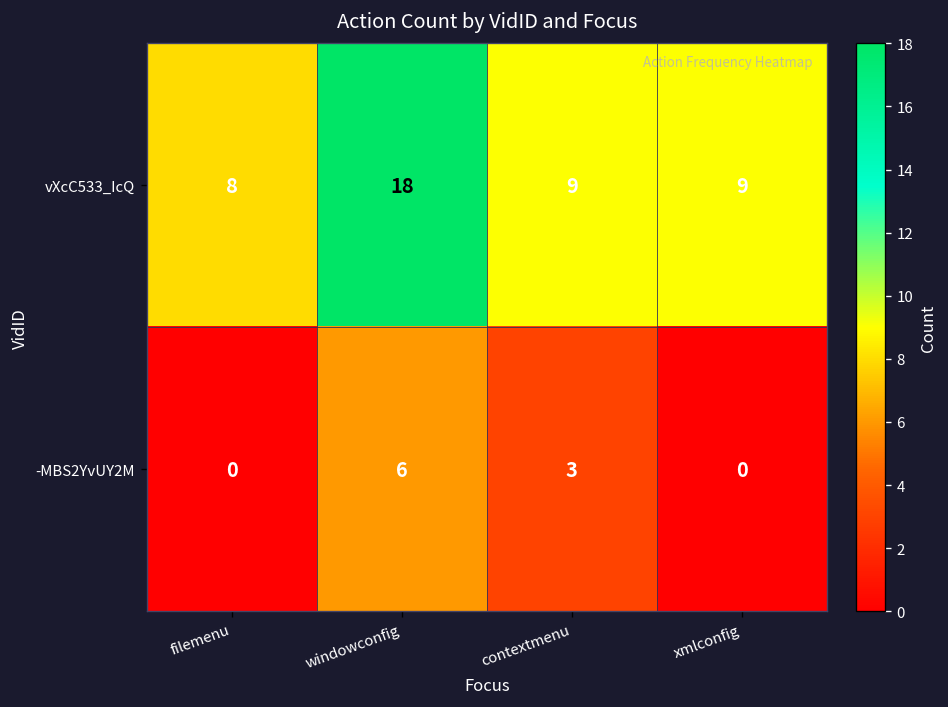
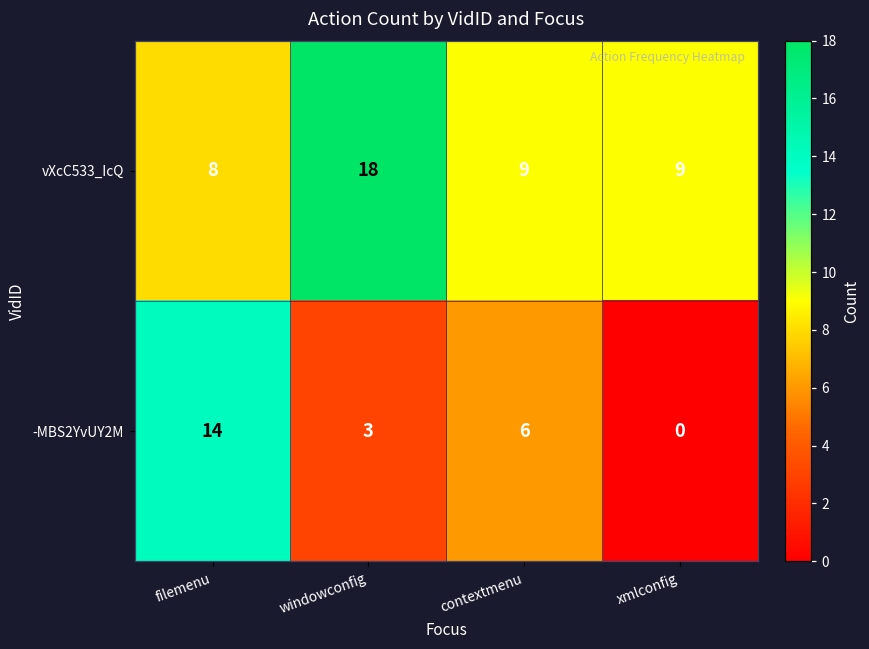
  {
    "vXcC533_IcQ": {
      "filemenu": 8,
      "windowconfig": 18,
      "contextmenu": 9
    },
    "-MBS2YvUY2M": {
-     "filemenu": 0,
-     "windowconfig": 6,
-     "contextmenu": 3,
+     "filemenu": 14,
+     "windowconfig": 3,
+     "contextmenu": 6,
      "xmlconfig": 0
    }
  }
